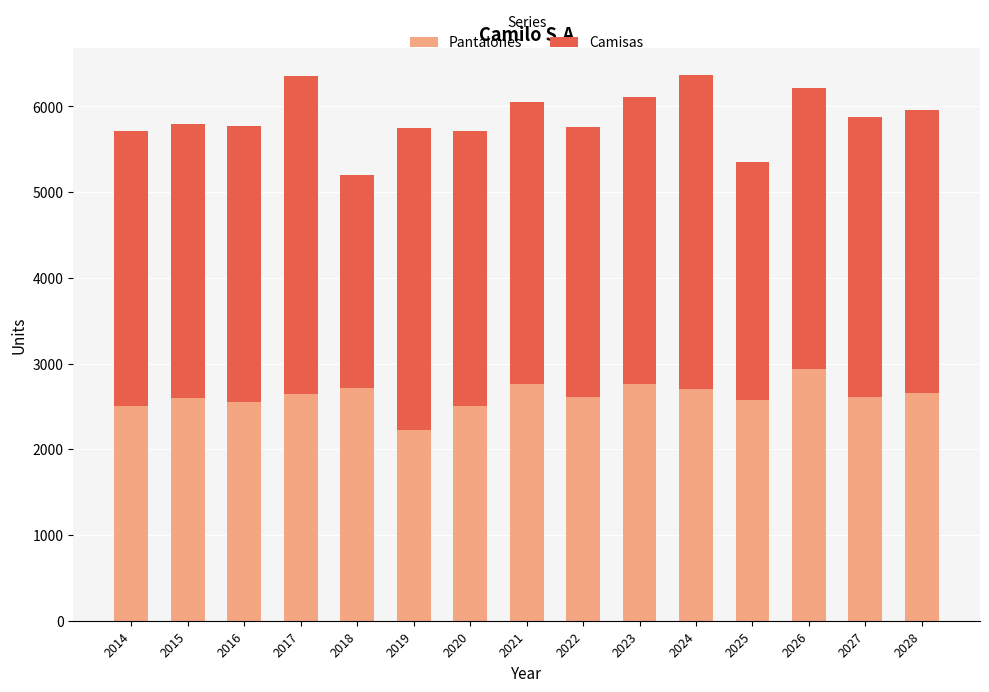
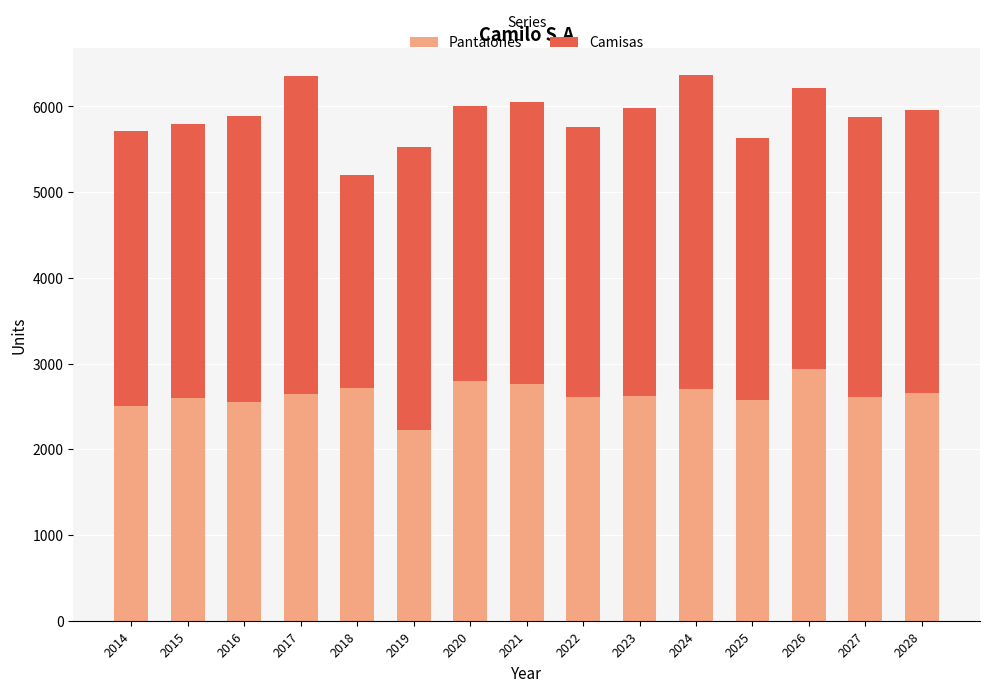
  {
    "Pantalones": {
      "2014": 2500,
      "2015": 2600,
      "2016": 2600,
      "2017": 2700,
      "2018": 2700,
      "2019": 2200,
-     "2020": 2500,
+     "2020": 2800,
      "2021": 2800,
      "2022": 2600,
-     "2023": 2800,
+     "2023": 2600,
      "2024": 2700,
      "2025": 2600,
      "2026": 2900,
      "2027": 2600,
      "2028": 2700
    },
    "Camisas": {
      "2014": 3200,
      "2015": 3200,
-     "2016": 3200,
+     "2016": 3300,
      "2017": 3700,
      "2018": 2500,
-     "2019": 3500,
+     "2019": 3300,
      "2020": 3200,
      "2021": 3300,
      "2022": 3200,
      "2023": 3400,
      "2024": 3700,
-     "2025": 2800,
+     "2025": 3100,
      "2026": 3300,
      "2027": 3300,
      "2028": 3300
    }
  }
